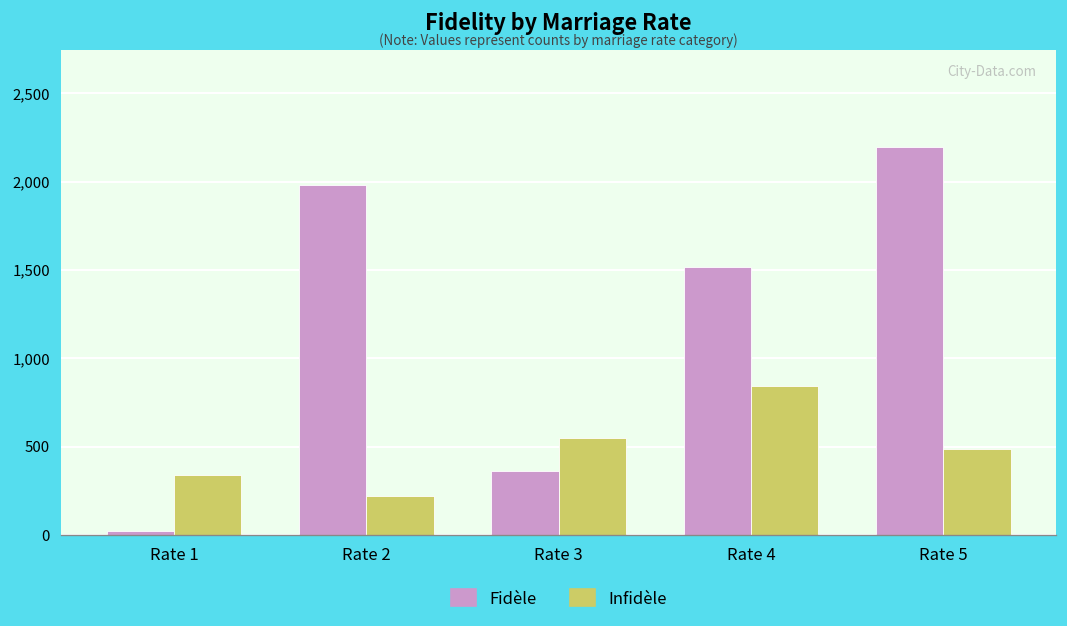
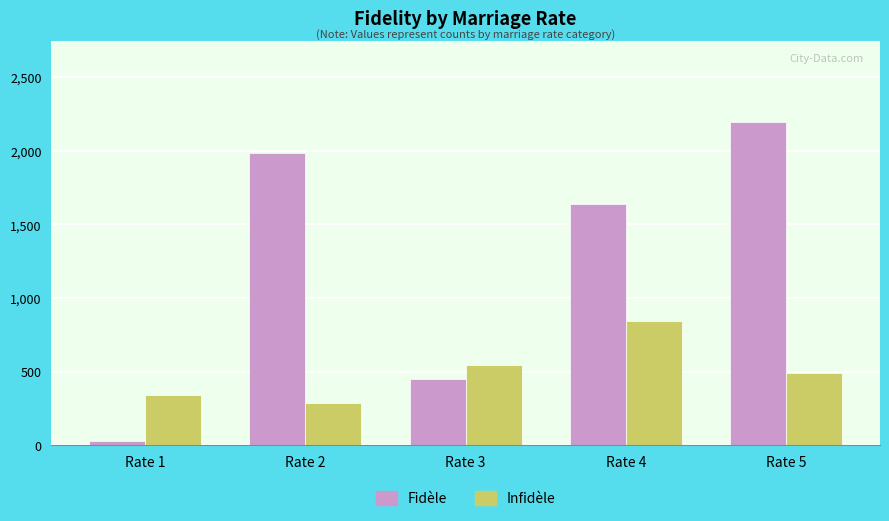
  {
    "Fidèle": {
      "Rate 1": "30",
      "Rate 2": "1,980",
-     "Rate 3": "360",
-     "Rate 4": "1,520",
+     "Rate 3": "450",
+     "Rate 4": "1,640",
      "Rate 5": "2,200"
    },
    "Infidèle": {
      "Rate 1": "340",
-     "Rate 2": "220",
+     "Rate 2": "280",
      "Rate 3": "550",
      "Rate 4": "850",
      "Rate 5": "490"
    }
  }
